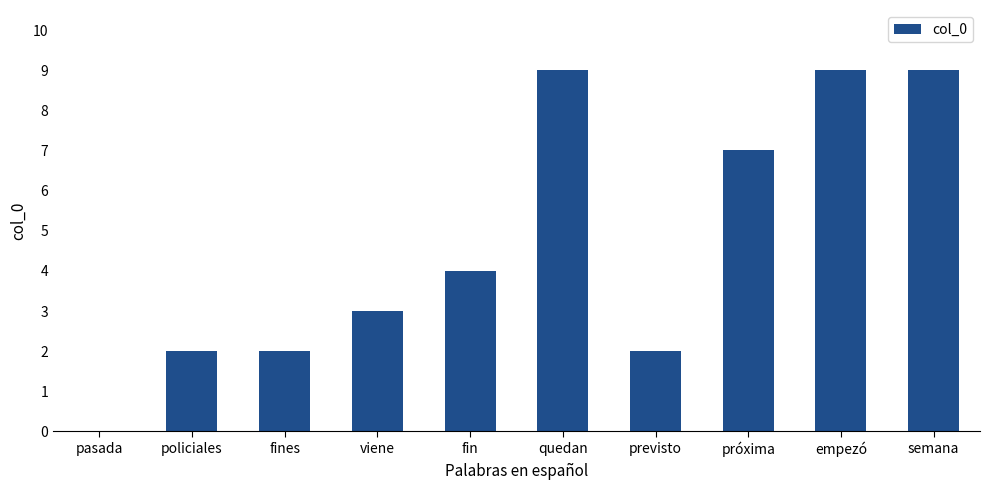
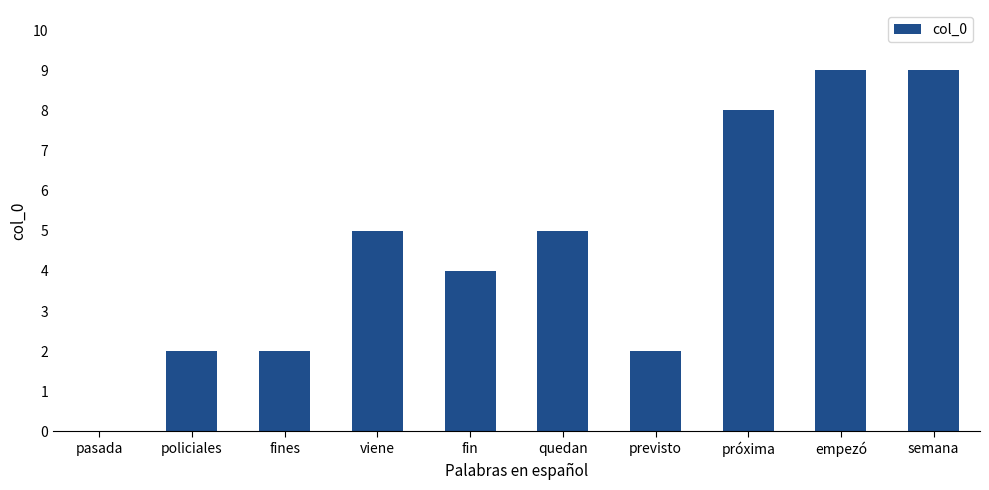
  {
    "pasada": 0,
    "policiales": 2,
    "fines": 2,
-   "viene": 3,
+   "viene": 5,
    "fin": 4,
-   "quedan": 9,
+   "quedan": 5,
    "previsto": 2,
-   "próxima": 7,
+   "próxima": 8,
    "empezó": 9,
    "semana": 9
  }
